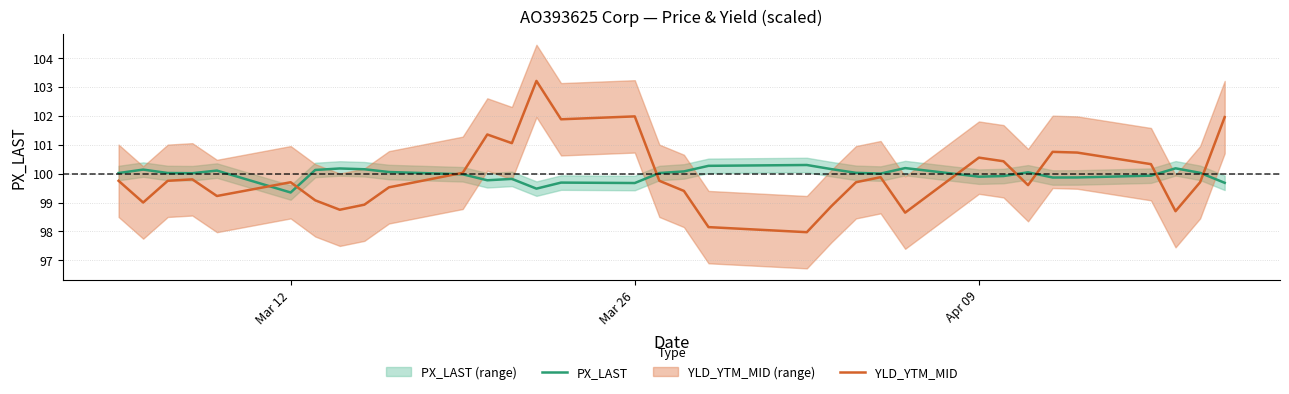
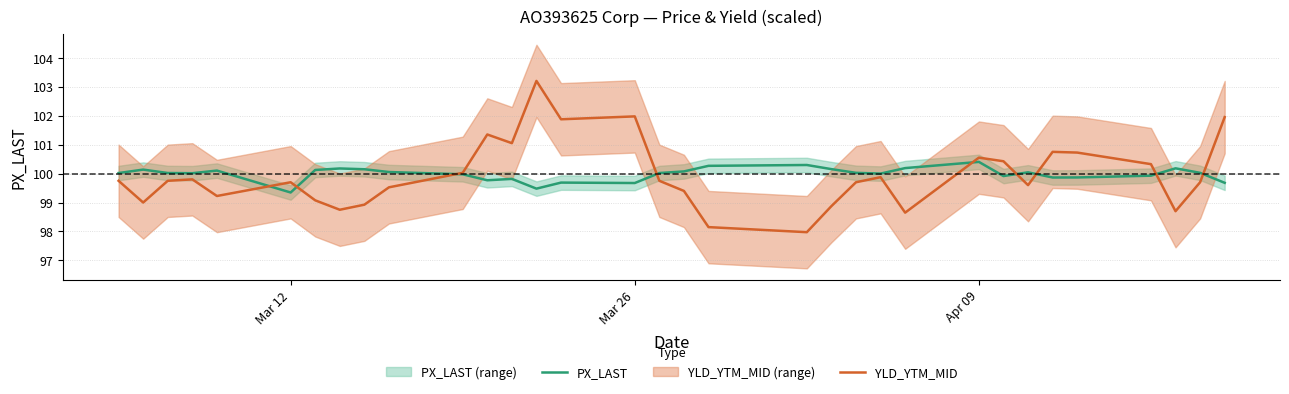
  {
    "PX_LAST": {
      "Mar 12": 99.3,
      "Mar 26": 99.7,
-     "Apr 09": 99.9
+     "Apr 09": 100.4
    }
  }
